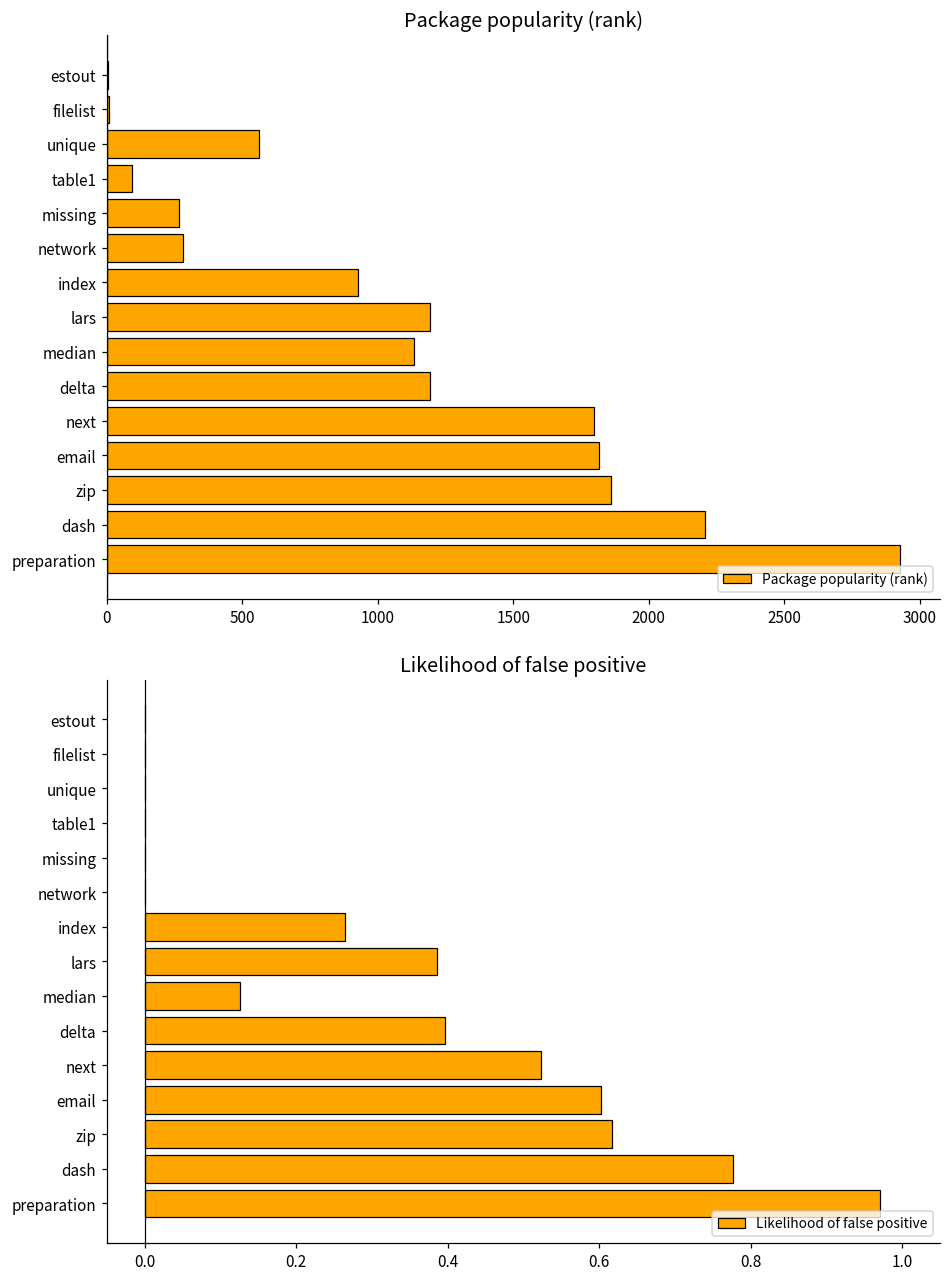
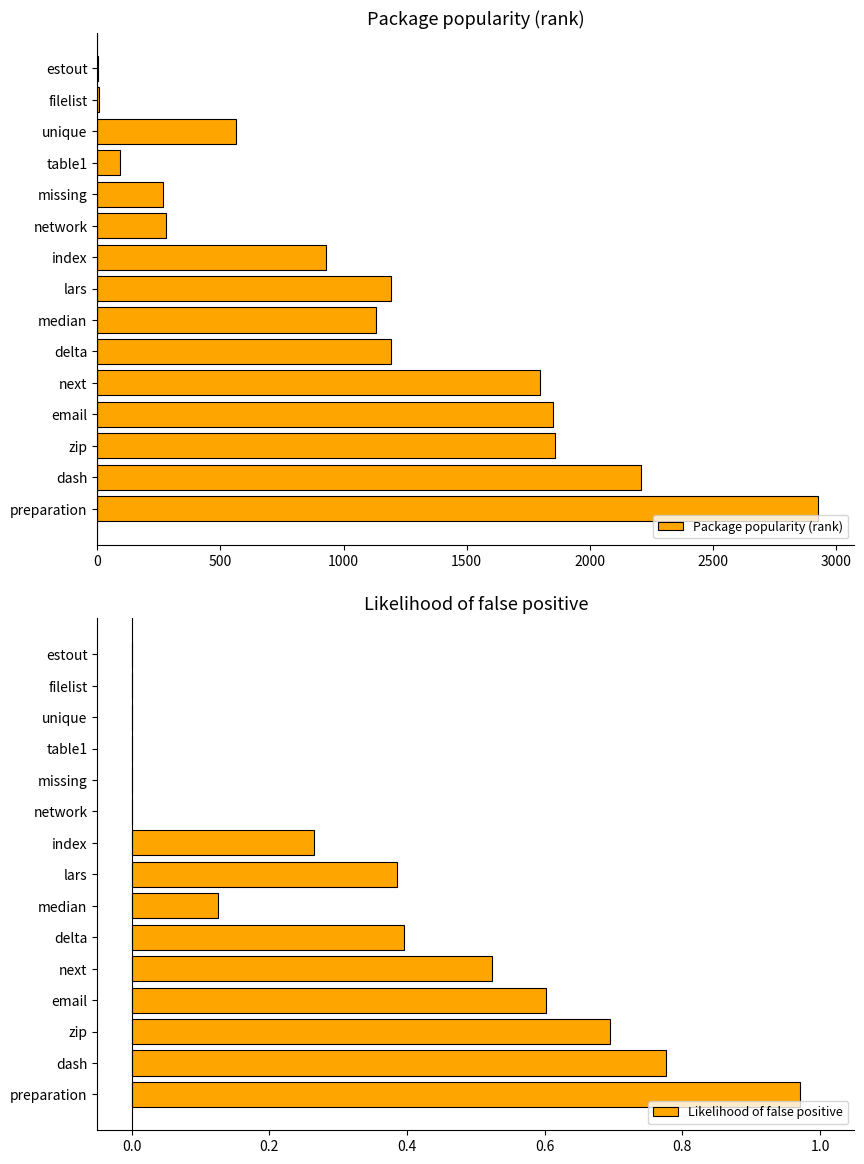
  {
    "Package popularity (rank)": {
      "unique": 560,
      "table1": 90,
      "missing": 270,
      "network": 280,
      "index": 930,
      "lars": 1190,
      "median": 1130,
      "delta": 1190,
      "next": 1800,
-     "email": 1820,
+     "email": 1850,
      "zip": 1860,
      "dash": 2210,
      "preparation": 2930
    },
    "Likelihood of false positive": {
      "estout": 0.00,
      "filelist": 0.00,
      "unique": 0.00,
      "table1": 0.00,
      "missing": 0.00,
      "network": 0.00,
      "index": 0.26,
      "lars": 0.39,
      "median": 0.13,
      "delta": 0.40,
      "next": 0.52,
      "email": 0.60,
-     "zip": 0.62,
+     "zip": 0.69,
      "dash": 0.78,
      "preparation": 0.97
    }
  }
